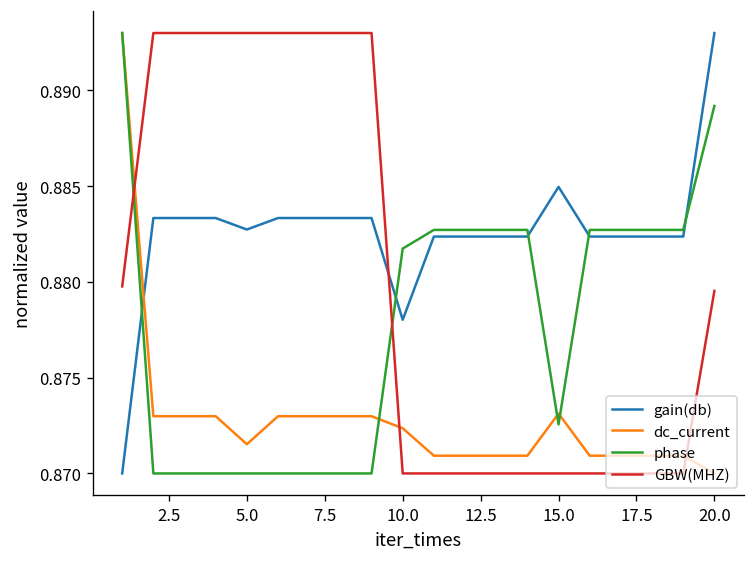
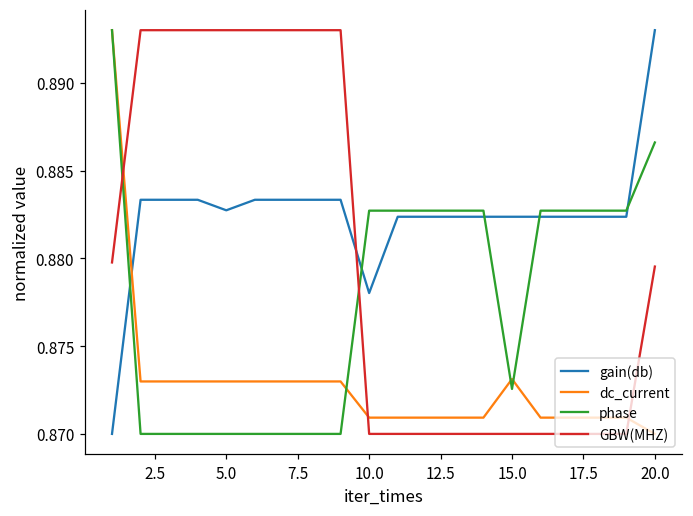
  {
    "gain(db)": {
      "5.0": 0.8827,
      "10.0": 0.8780,
-     "15.0": 0.8850,
+     "15.0": 0.8824,
      "20.0": 0.8930
    },
    "dc_current": {
-     "5.0": 0.8715,
-     "10.0": 0.8724,
+     "5.0": 0.8730,
+     "10.0": 0.8709,
      "15.0": 0.8731
    },
    "phase": {
      "5.0": 0.8700,
-     "10.0": 0.8817,
+     "10.0": 0.8827,
      "15.0": 0.8726,
-     "20.0": 0.8892
+     "20.0": 0.8866
    },
    "GBW(MHZ)": {
      "5.0": 0.8930,
      "10.0": 0.8700,
      "15.0": 0.8700,
      "20.0": 0.8795
    }
  }
